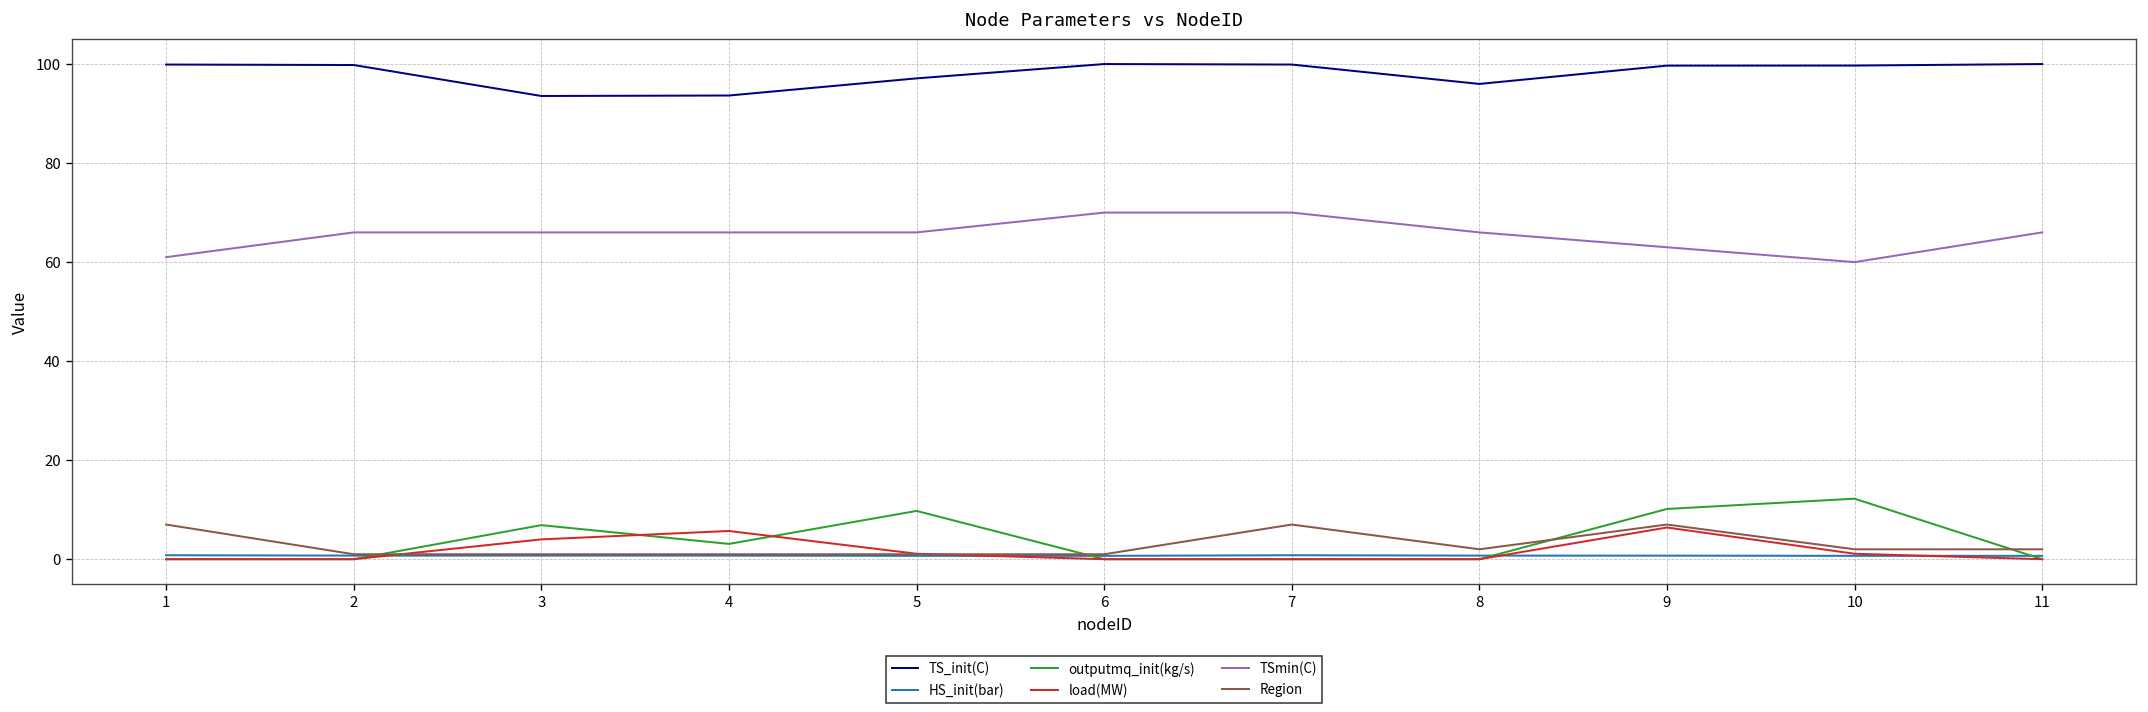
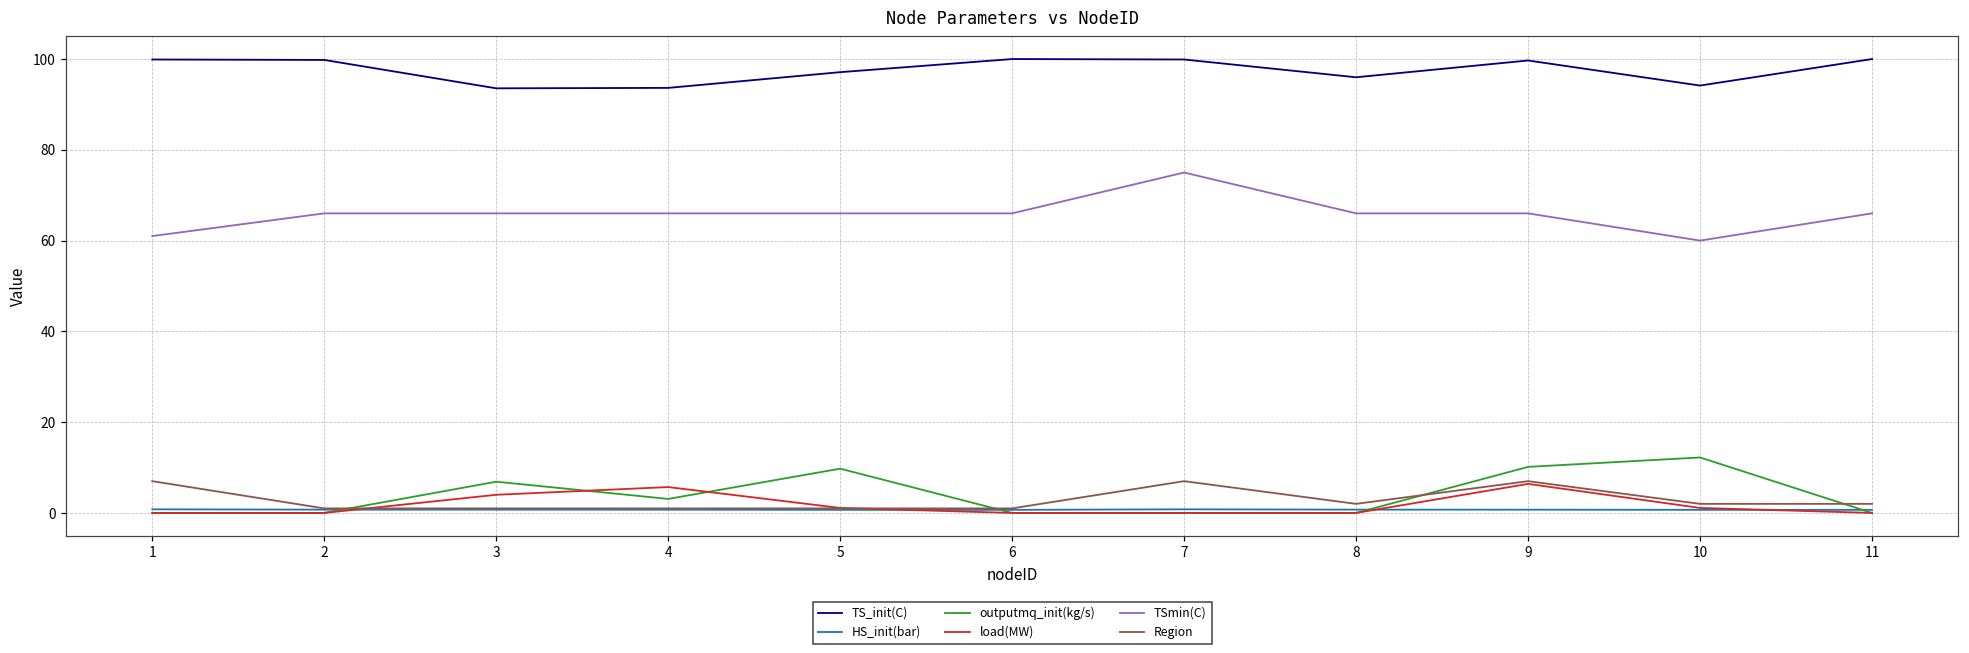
  {
    "TS_init(C)": {
      "1": 100,
      "2": 100,
      "3": 94,
      "4": 94,
      "5": 97,
      "6": 100,
      "7": 100,
      "8": 96,
      "9": 100,
-     "10": 100,
+     "10": 94,
      "11": 100
    },
    "HS_init(bar)": {
      "1": 1,
      "7": 1,
      "8": 1,
      "9": 1,
      "11": 1
    },
    "outputmq_init(kg/s)": {
      "3": 7,
      "4": 3,
      "5": 10,
      "9": 10,
      "10": 12
    },
    "load(MW)": {
      "3": 4,
      "4": 6
    },
    "TSmin(C)": {
      "1": 61,
      "2": 66,
      "3": 66,
      "4": 66,
      "5": 66,
-     "6": 70,
-     "7": 70,
+     "6": 66,
+     "7": 75,
      "8": 66,
-     "9": 63,
+     "9": 66,
      "10": 60,
      "11": 66
    },
    "Region": {
      "1": 7,
      "7": 7,
      "8": 2,
      "10": 2,
      "11": 2
    }
  }
